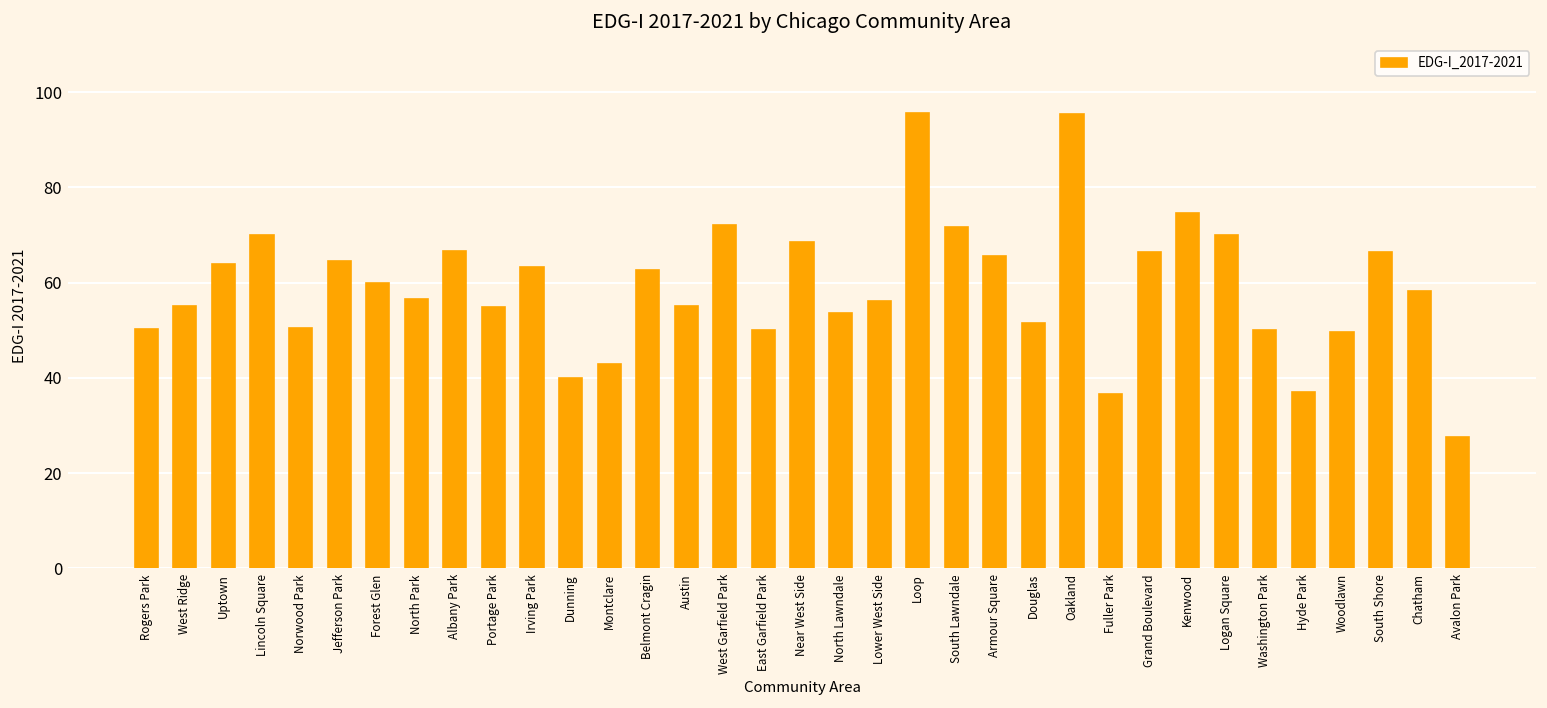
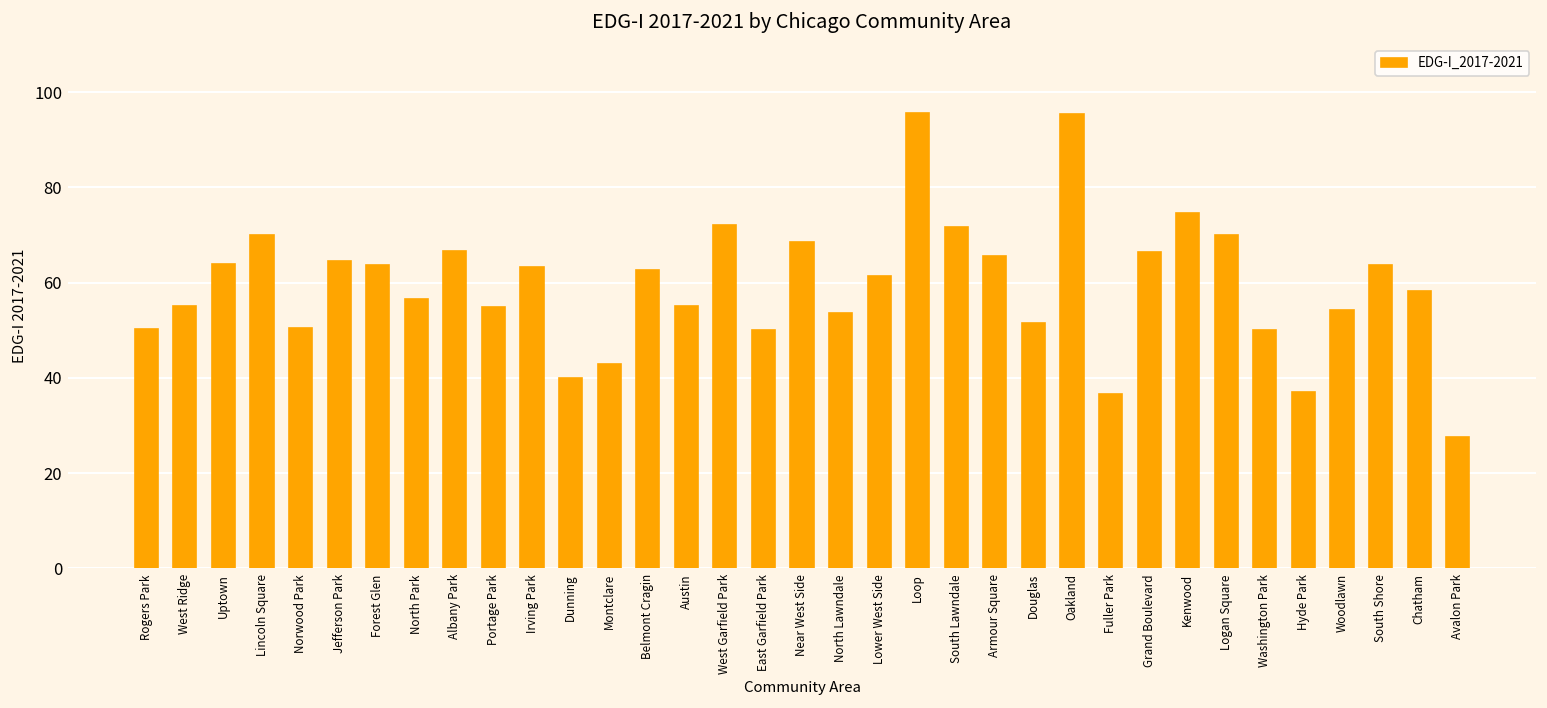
  {
    "Rogers Park": 50,
    "West Ridge": 55,
    "Uptown": 64,
    "Lincoln Square": 70,
    "Norwood Park": 50,
    "Jefferson Park": 64,
-   "Forest Glen": 60,
+   "Forest Glen": 64,
    "North Park": 56,
    "Albany Park": 67,
    "Portage Park": 55,
    "Irving Park": 63,
    "Dunning": 40,
    "Montclare": 43,
    "Belmont Cragin": 63,
    "Austin": 55,
    "West Garfield Park": 72,
    "East Garfield Park": 50,
    "Near West Side": 69,
    "North Lawndale": 54,
-   "Lower West Side": 56,
+   "Lower West Side": 61,
    "Loop": 96,
    "South Lawndale": 72,
    "Armour Square": 66,
    "Douglas": 52,
    "Oakland": 95,
    "Fuller Park": 37,
    "Grand Boulevard": 67,
    "Kenwood": 75,
    "Logan Square": 70,
    "Washington Park": 50,
    "Hyde Park": 37,
-   "Woodlawn": 50,
-   "South Shore": 66,
+   "Woodlawn": 54,
+   "South Shore": 64,
    "Chatham": 58,
    "Avalon Park": 28
  }
